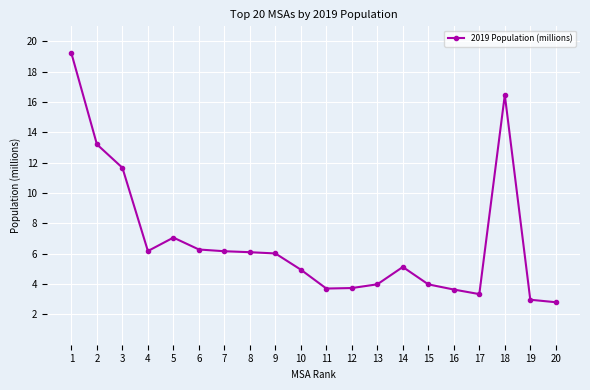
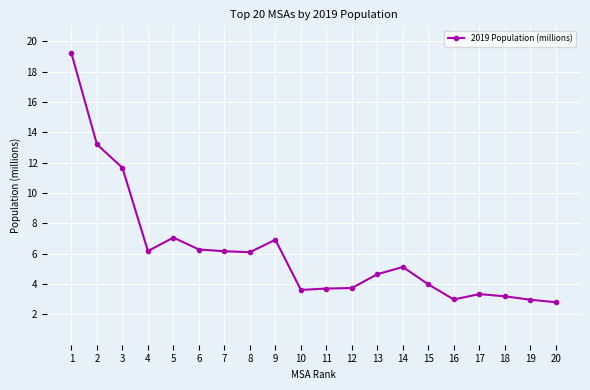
  {
    "1": 19.2,
    "2": 13.2,
    "3": 11.7,
    "4": 6.2,
    "5": 7.1,
    "6": 6.3,
    "7": 6.2,
    "8": 6.1,
-   "9": 6.0,
-   "10": 4.9,
+   "9": 6.9,
+   "10": 3.6,
    "11": 3.7,
    "12": 3.7,
-   "13": 4.0,
+   "13": 4.7,
    "14": 5.1,
    "15": 4.0,
-   "16": 3.6,
+   "16": 3.0,
    "17": 3.3,
-   "18": 16.5,
+   "18": 3.2,
    "19": 3.0,
    "20": 2.8
  }
